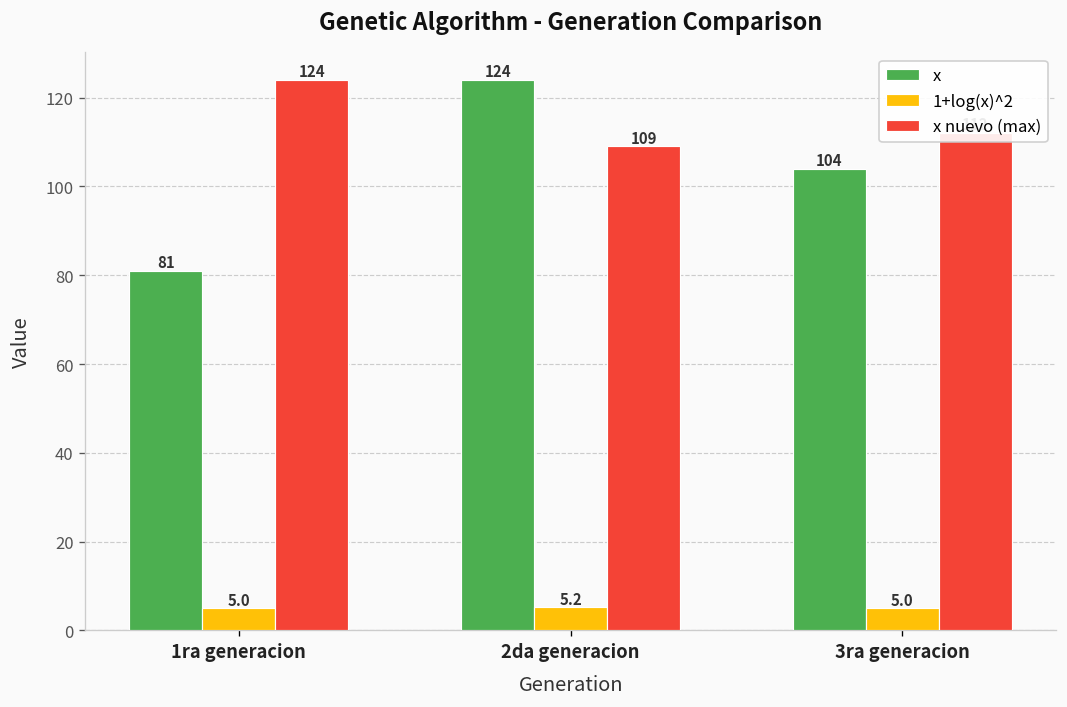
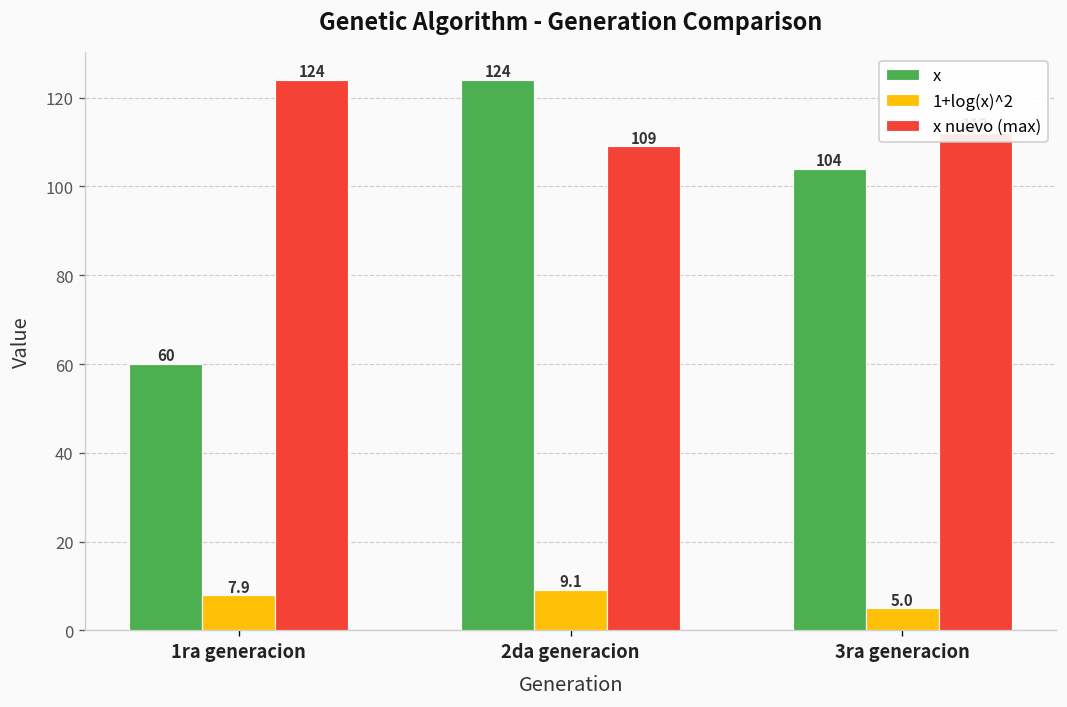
  {
    "x": {
-     "1ra generacion": 81,
+     "1ra generacion": 60,
      "2da generacion": 124,
      "3ra generacion": 104
    },
    "1+log(x)^2": {
-     "1ra generacion": 5.0,
-     "2da generacion": 5.2,
+     "1ra generacion": 7.9,
+     "2da generacion": 9.1,
      "3ra generacion": 5.0
    },
    "x nuevo (max)": {
      "1ra generacion": 124,
      "2da generacion": 109
    }
  }
